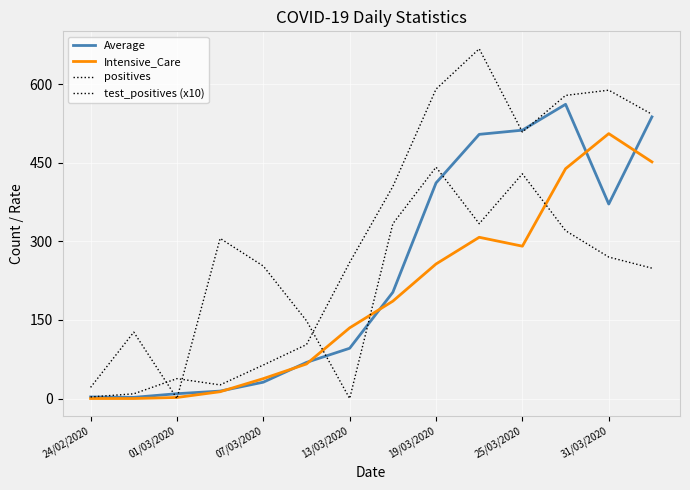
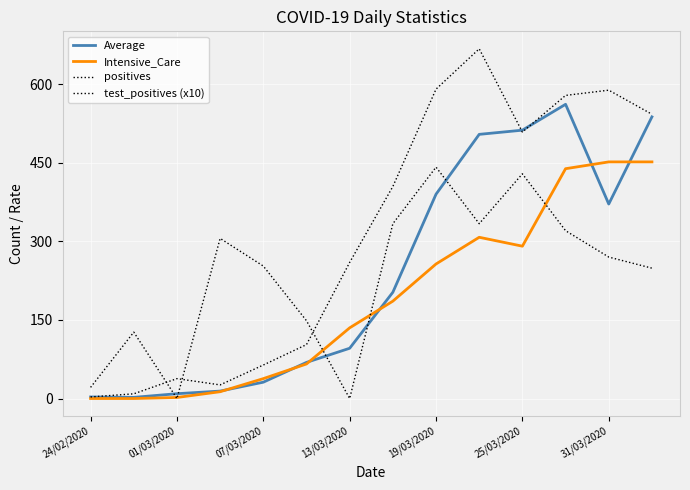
  {
    "Average": {
      "01/03/2020": 10,
      "07/03/2020": 30,
      "13/03/2020": 100,
-     "19/03/2020": 410,
+     "19/03/2020": 390,
      "31/03/2020": 370
    },
    "Intensive_Care": {
      "07/03/2020": 40,
      "13/03/2020": 140,
      "19/03/2020": 260,
      "25/03/2020": 290,
-     "31/03/2020": 510
+     "31/03/2020": 450
    }
  }
